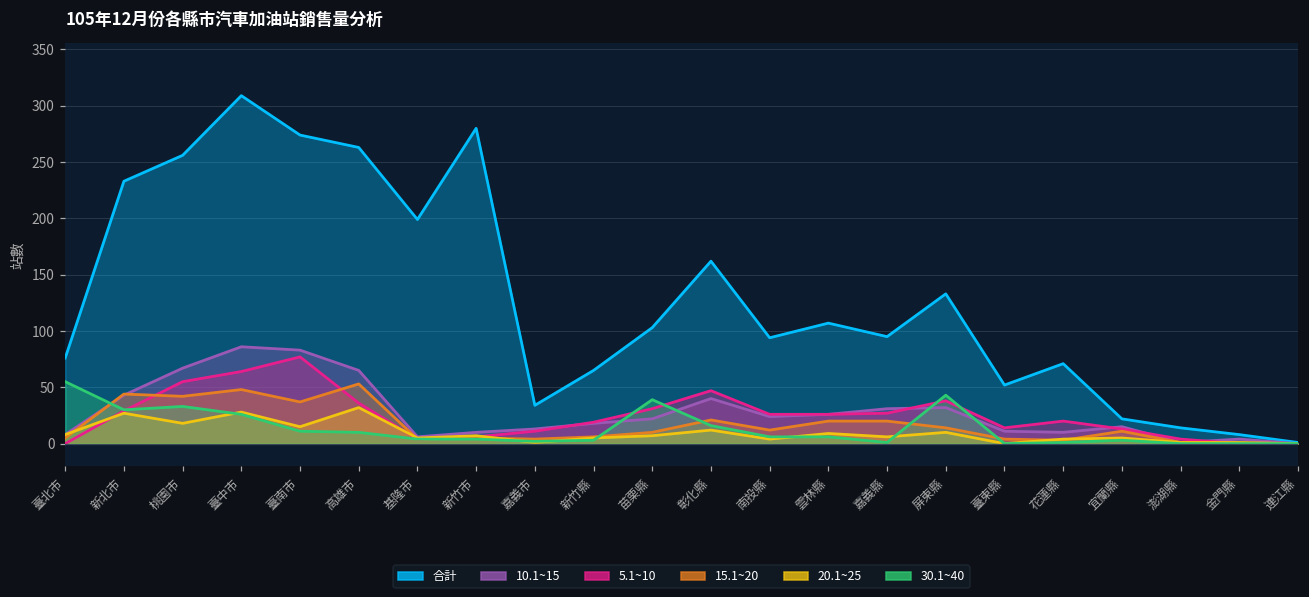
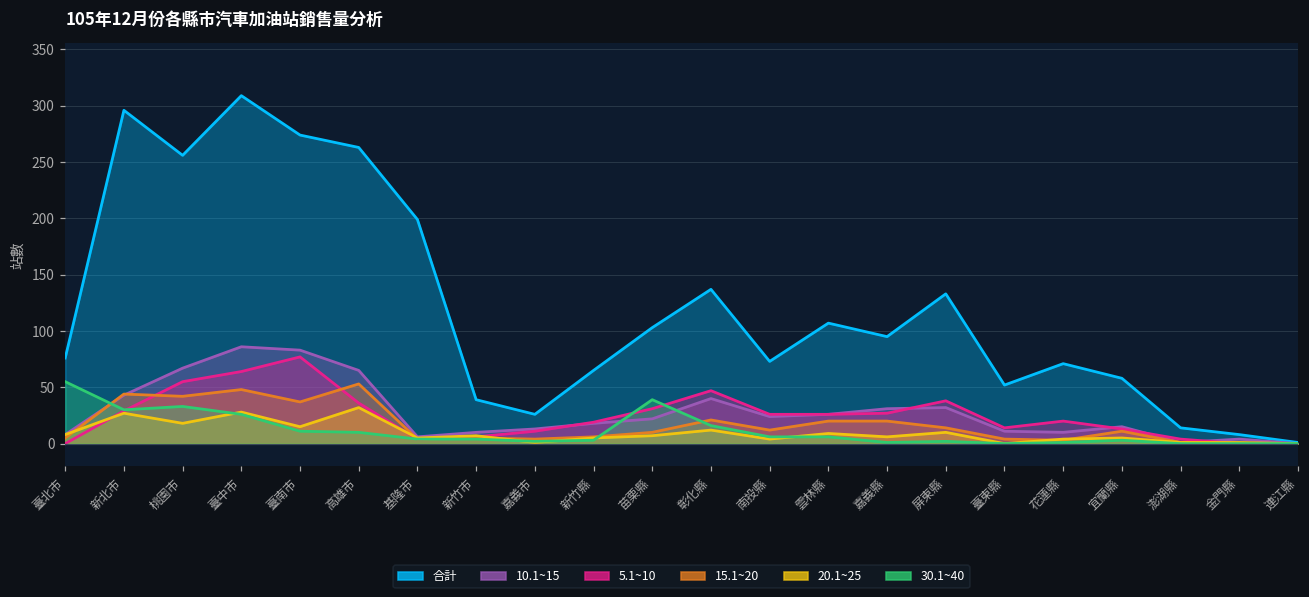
  {
    "合計": {
      "臺北市": 76,
-     "新北市": 233,
+     "新北市": 296,
      "桃園市": 256,
      "臺中市": 309,
      "臺南市": 274,
      "高雄市": 263,
      "基隆市": 199,
-     "新竹市": 280,
-     "嘉義市": 34,
+     "新竹市": 39,
+     "嘉義市": 26,
      "新竹縣": 65,
      "苗栗縣": 103,
-     "彰化縣": 162,
-     "南投縣": 94,
+     "彰化縣": 137,
+     "南投縣": 73,
      "雲林縣": 107,
      "嘉義縣": 95,
      "屏東縣": 133,
      "臺東縣": 52,
      "花蓮縣": 71,
-     "宜蘭縣": 22,
+     "宜蘭縣": 58,
      "澎湖縣": 14,
      "金門縣": 8
    },
    "30.1~40": {
      "臺北市": 55,
      "桃園市": 33,
      "臺南市": 11,
      "高雄市": 10,
      "苗栗縣": 39,
      "彰化縣": 16,
      "雲林縣": 6,
      "嘉義縣": 1,
-     "屏東縣": 43
+     "屏東縣": 2
    }
  }
